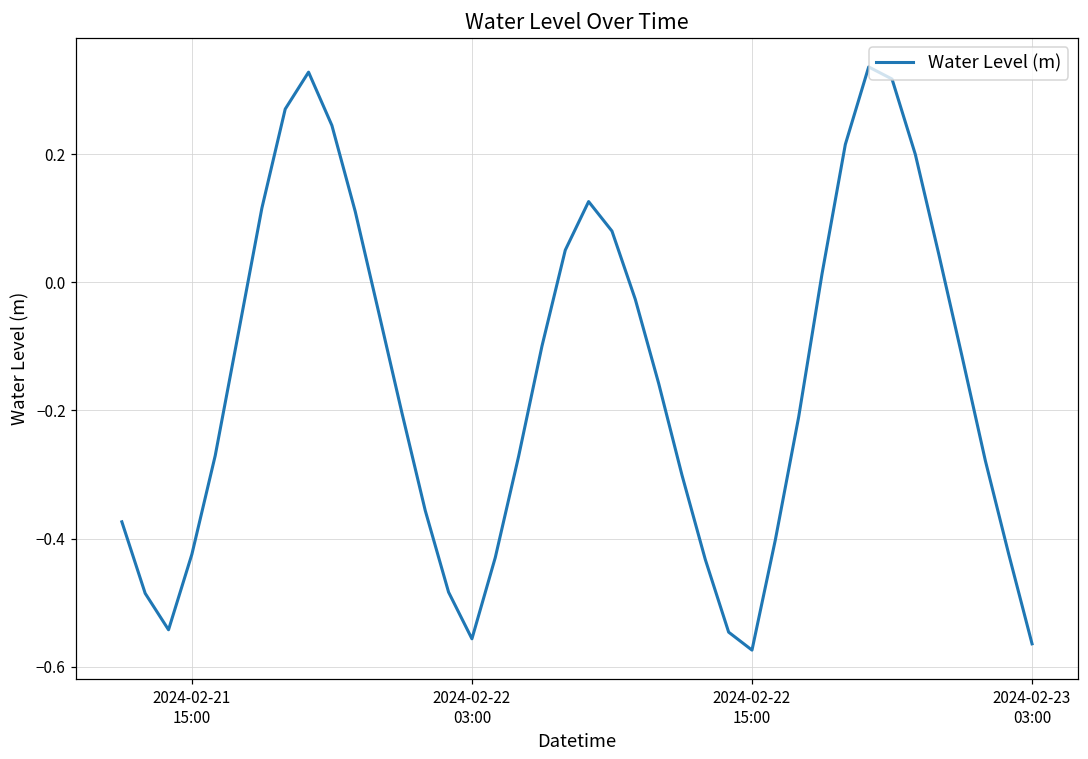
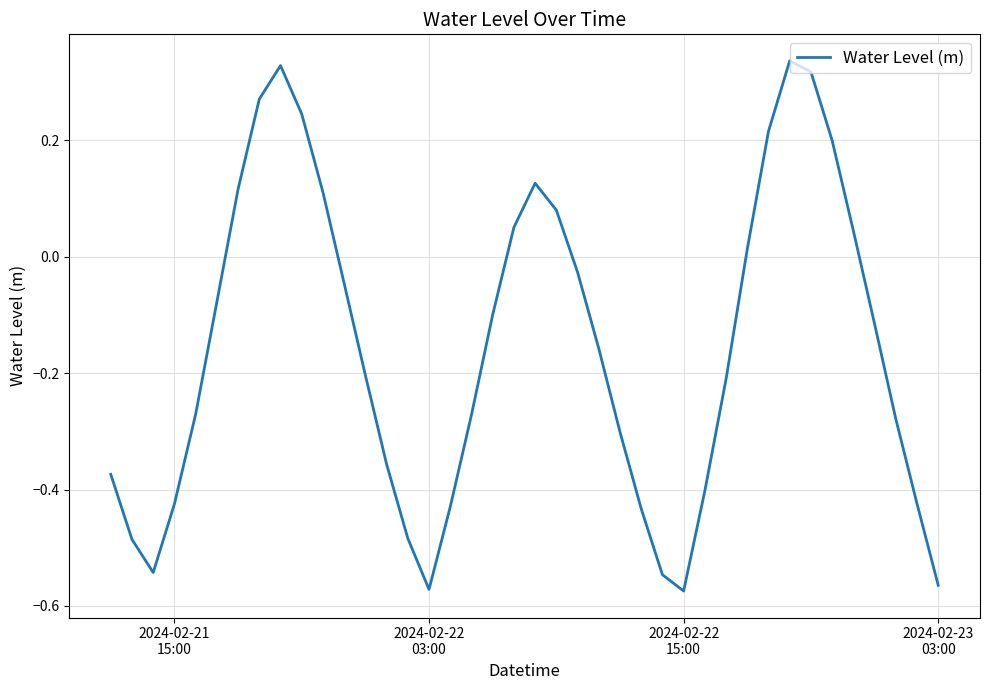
  {
    "2024-02-21 15:00": -0.42,
-   "2024-02-22 03:00": -0.56,
+   "2024-02-22 03:00": -0.57,
    "2024-02-22 15:00": -0.57,
    "2024-02-23 03:00": -0.56
  }
